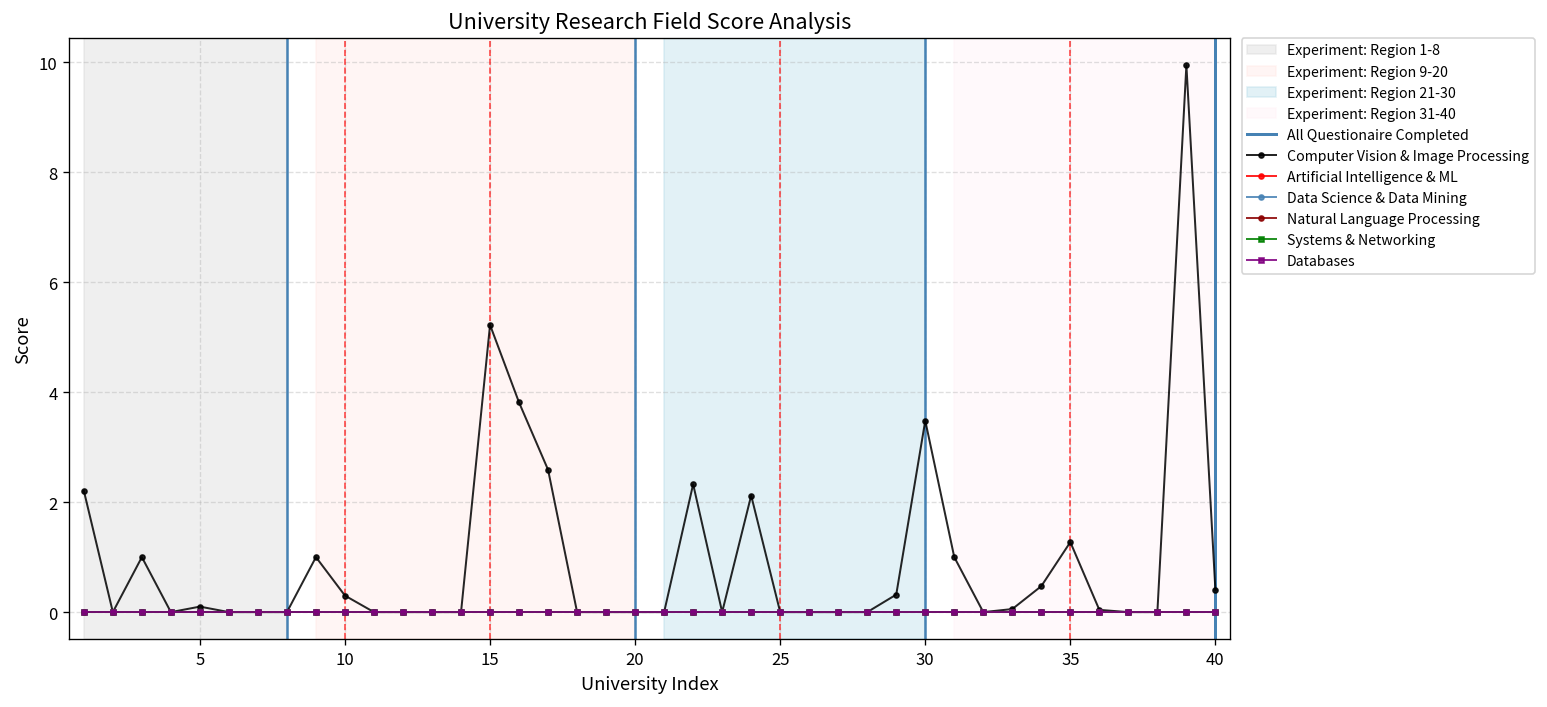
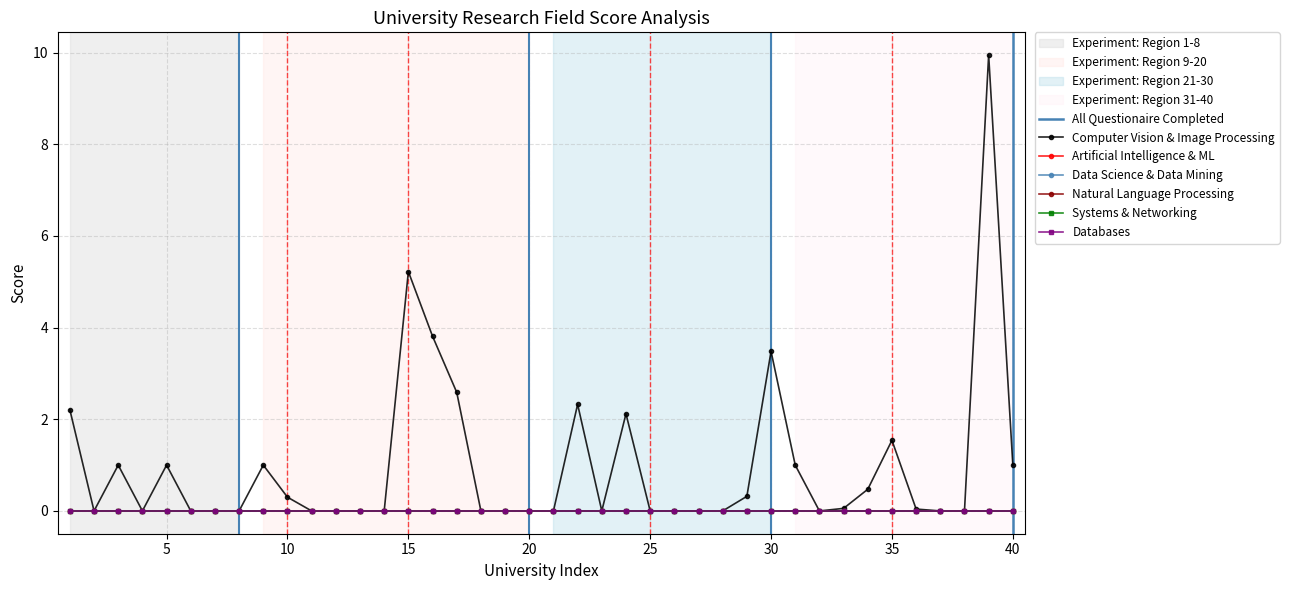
  {
    "Computer Vision & Image Processing": {
-     "5": 0.1,
+     "5": 1.0,
      "10": 0.3,
      "15": 5.2,
      "30": 3.5,
-     "35": 1.3,
-     "40": 0.4
+     "35": 1.5,
+     "40": 1.0
    },
    "Databases": {
      "5": 0.0,
      "10": 0.0,
      "15": 0.0,
      "30": 0.0,
      "35": 0.0,
      "40": 0.0
    }
  }
